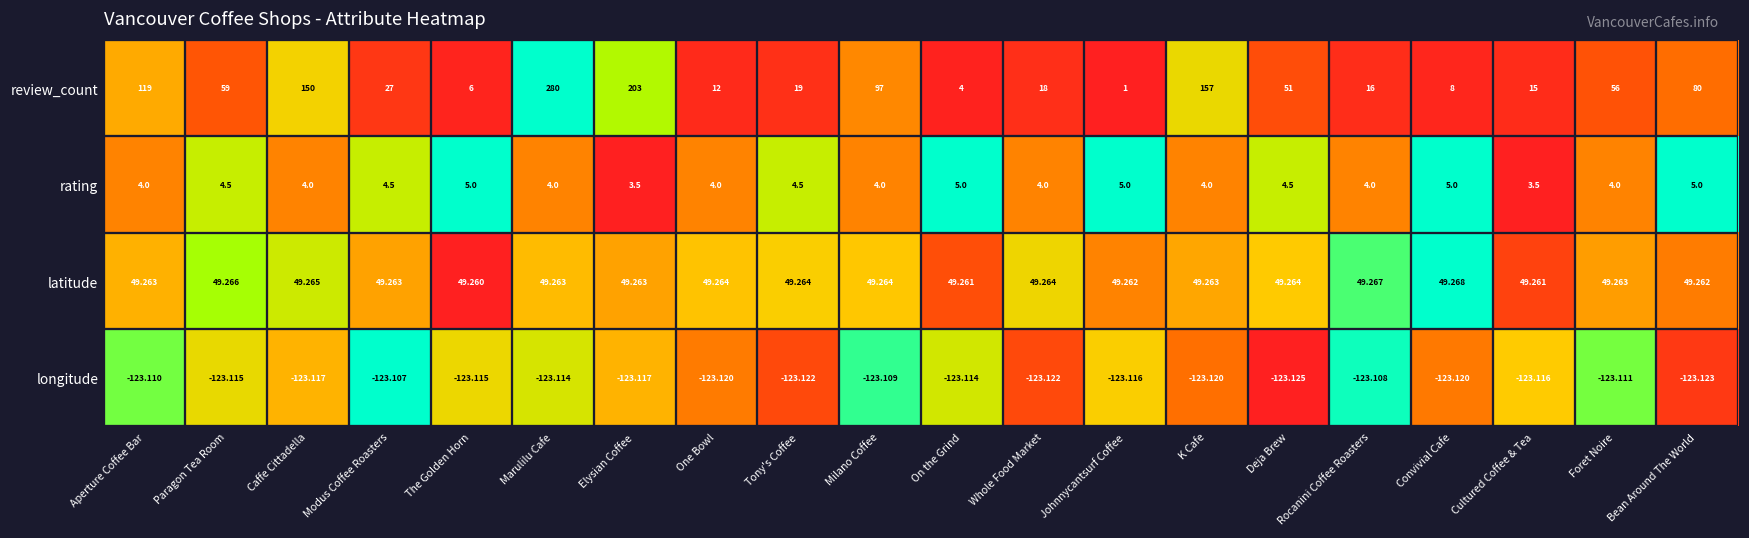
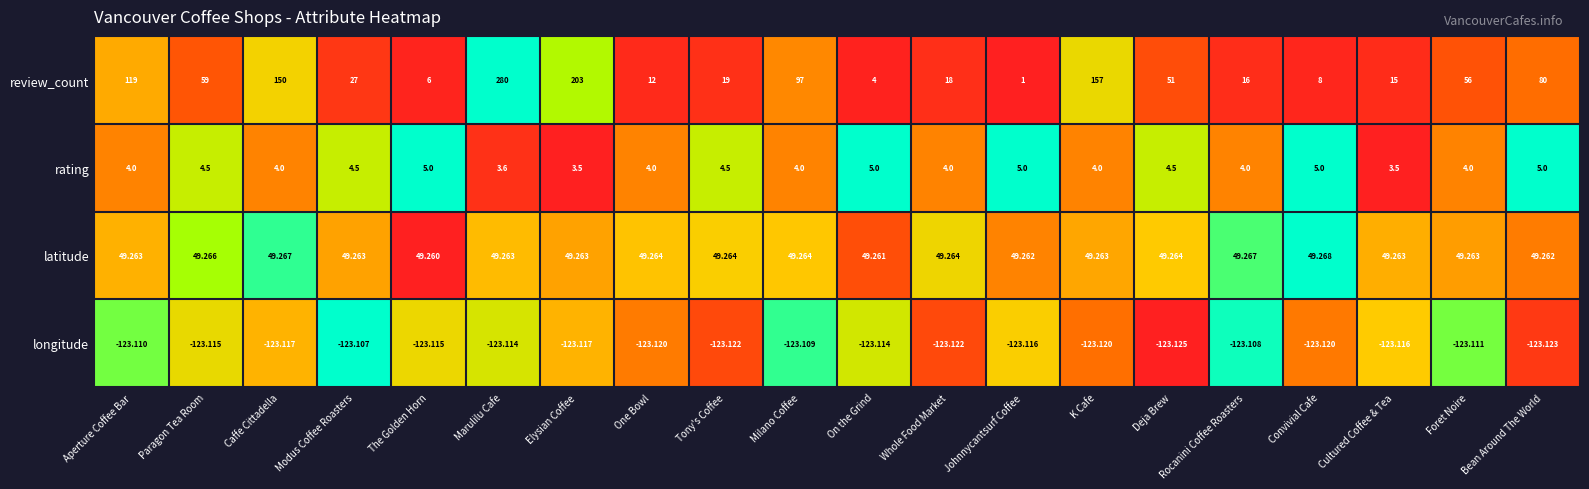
  {
    "review_count": {
      "Aperture Coffee Bar": 119,
      "Paragon Tea Room": 59,
      "Caffe Cittadella": 150,
      "Modus Coffee Roasters": 27,
      "The Golden Horn": 6,
      "Marulilu Cafe": 280,
      "Elysian Coffee": 203,
      "One Bowl": 12,
      "Tony's Coffee": 19,
      "Milano Coffee": 97,
      "On the Grind": 4,
      "Whole Food Market": 18,
      "Johnnycantsurf Coffee": 1,
      "K Cafe": 157,
      "Deja Brew": 51,
      "Rocanini Coffee Roasters": 16,
      "Convivial Cafe": 8,
      "Cultured Coffee & Tea": 15,
      "Foret Noire": 56,
      "Bean Around The World": 80
    },
    "rating": {
      "Aperture Coffee Bar": 4.0,
      "Paragon Tea Room": 4.5,
      "Caffe Cittadella": 4.0,
      "Modus Coffee Roasters": 4.5,
      "The Golden Horn": 5.0,
-     "Marulilu Cafe": 4.0,
+     "Marulilu Cafe": 3.6,
      "Elysian Coffee": 3.5,
      "One Bowl": 4.0,
      "Tony's Coffee": 4.5,
      "Milano Coffee": 4.0,
      "On the Grind": 5.0,
      "Whole Food Market": 4.0,
      "Johnnycantsurf Coffee": 5.0,
      "K Cafe": 4.0,
      "Deja Brew": 4.5,
      "Rocanini Coffee Roasters": 4.0,
      "Convivial Cafe": 5.0,
      "Cultured Coffee & Tea": 3.5,
      "Foret Noire": 4.0,
      "Bean Around The World": 5.0
    },
    "latitude": {
      "Aperture Coffee Bar": 49.263,
      "Paragon Tea Room": 49.266,
-     "Caffe Cittadella": 49.265,
+     "Caffe Cittadella": 49.267,
      "Modus Coffee Roasters": 49.263,
      "The Golden Horn": 49.260,
      "Marulilu Cafe": 49.263,
      "Elysian Coffee": 49.263,
      "One Bowl": 49.264,
      "Tony's Coffee": 49.264,
      "Milano Coffee": 49.264,
      "On the Grind": 49.261,
      "Whole Food Market": 49.264,
      "Johnnycantsurf Coffee": 49.262,
      "K Cafe": 49.263,
      "Deja Brew": 49.264,
      "Rocanini Coffee Roasters": 49.267,
      "Convivial Cafe": 49.268,
-     "Cultured Coffee & Tea": 49.261,
+     "Cultured Coffee & Tea": 49.263,
      "Foret Noire": 49.263,
      "Bean Around The World": 49.262
    },
    "longitude": {
      "Aperture Coffee Bar": -123.110,
      "Paragon Tea Room": -123.115,
      "Caffe Cittadella": -123.117,
      "Modus Coffee Roasters": -123.107,
      "The Golden Horn": -123.115,
      "Marulilu Cafe": -123.114,
      "Elysian Coffee": -123.117,
      "One Bowl": -123.120,
      "Tony's Coffee": -123.122,
      "Milano Coffee": -123.109,
      "On the Grind": -123.114,
      "Whole Food Market": -123.122,
      "Johnnycantsurf Coffee": -123.116,
      "K Cafe": -123.120,
      "Deja Brew": -123.125,
      "Rocanini Coffee Roasters": -123.108,
      "Convivial Cafe": -123.120,
      "Cultured Coffee & Tea": -123.116,
      "Foret Noire": -123.111,
      "Bean Around The World": -123.123
    }
  }
